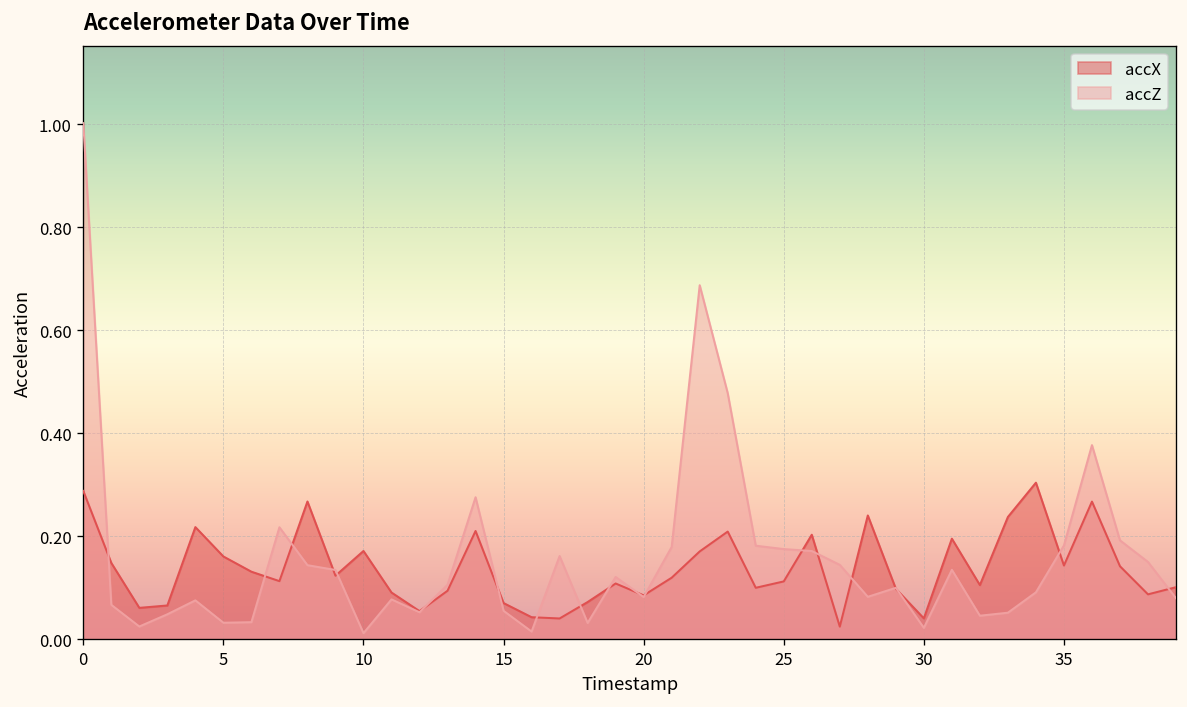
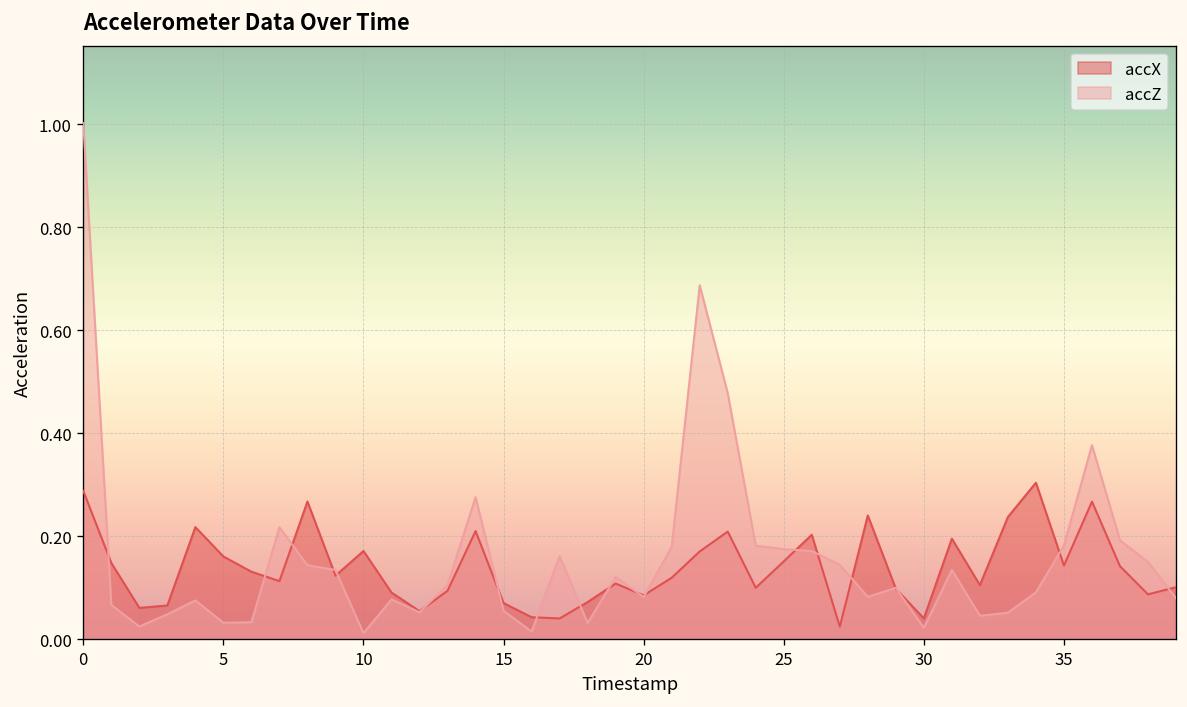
  {
    "accX": {
      "0": 0.29,
      "5": 0.16,
      "10": 0.17,
      "15": 0.07,
-     "25": 0.11,
+     "25": 0.15,
      "30": 0.04,
      "35": 0.14
    },
    "accZ": {
      "0": 1.00,
      "5": 0.03,
      "10": 0.01,
      "15": 0.06,
      "25": 0.18,
      "30": 0.02,
      "35": 0.18
    }
  }
